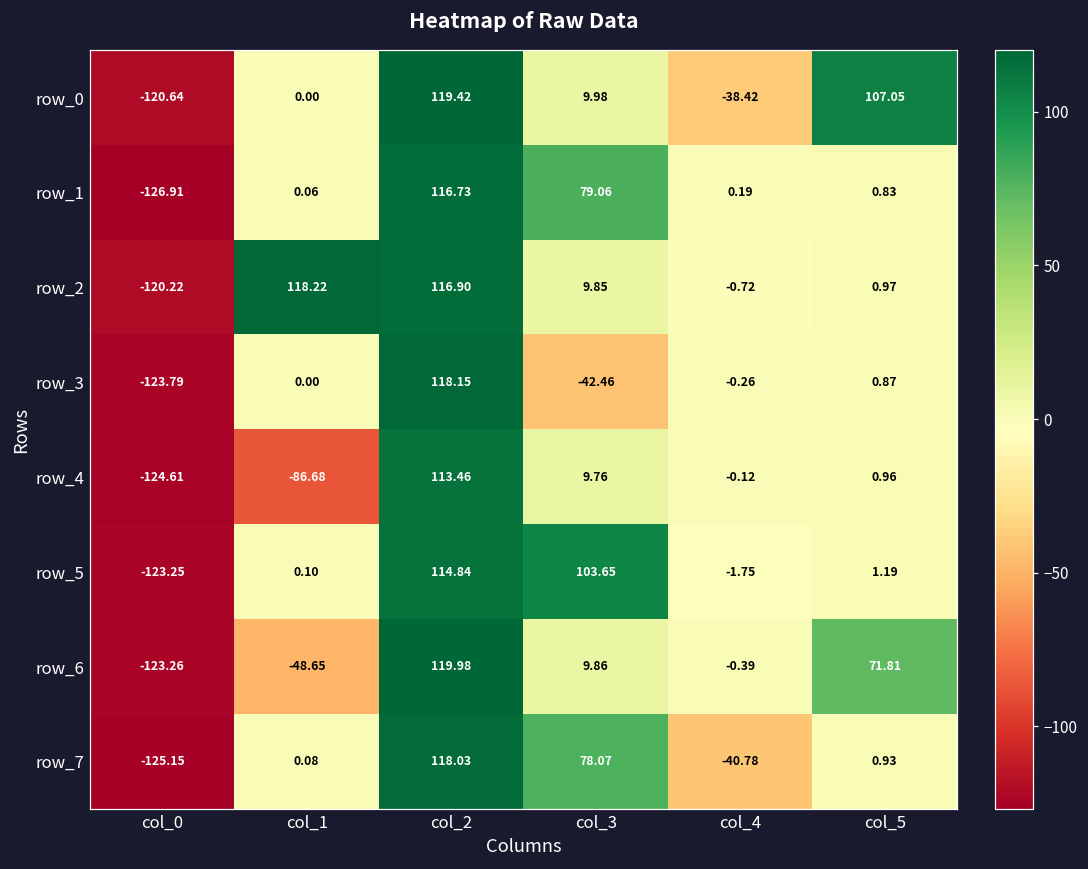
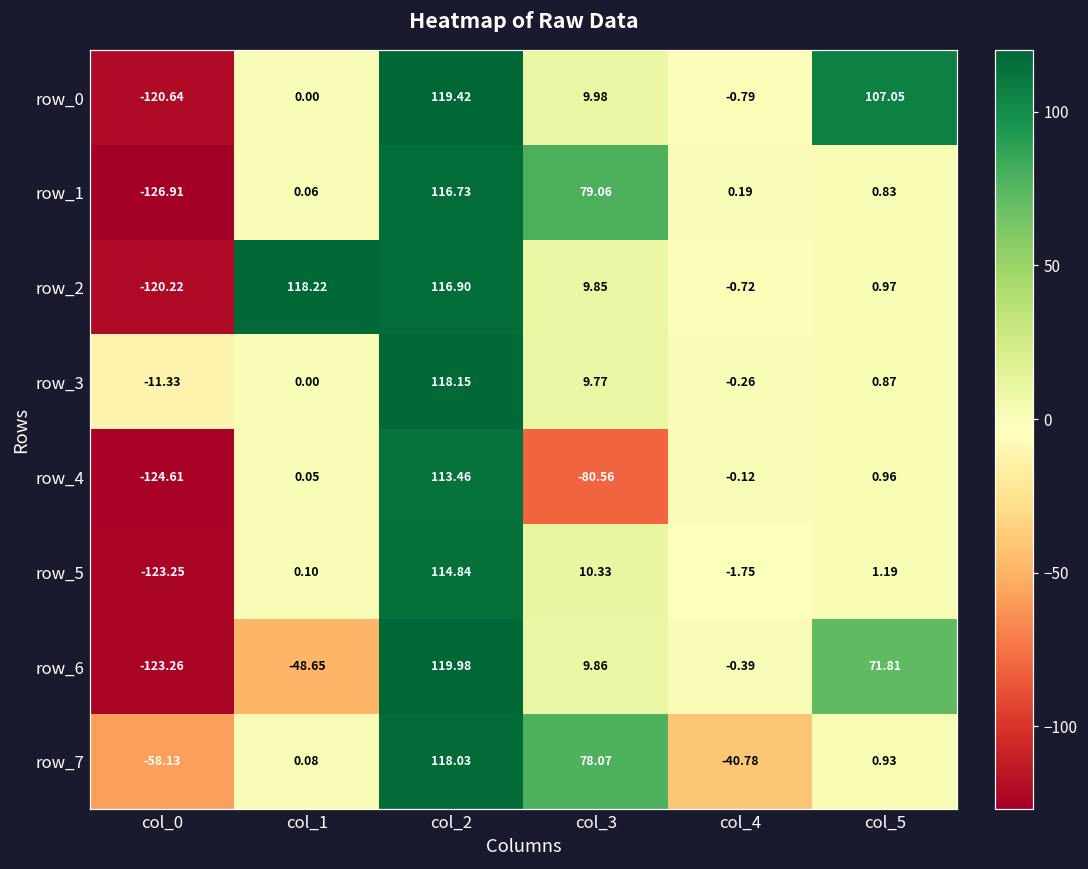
  {
    "row_0": {
      "col_0": -120.64,
      "col_1": 0.00,
      "col_2": 119.42,
      "col_3": 9.98,
-     "col_4": -38.42,
+     "col_4": -0.79,
      "col_5": 107.05
    },
    "row_1": {
      "col_0": -126.91,
      "col_1": 0.06,
      "col_2": 116.73,
      "col_3": 79.06,
      "col_4": 0.19,
      "col_5": 0.83
    },
    "row_2": {
      "col_0": -120.22,
      "col_1": 118.22,
      "col_2": 116.90,
      "col_3": 9.85,
      "col_4": -0.72,
      "col_5": 0.97
    },
    "row_3": {
-     "col_0": -123.79,
+     "col_0": -11.33,
      "col_1": 0.00,
      "col_2": 118.15,
-     "col_3": -42.46,
+     "col_3": 9.77,
      "col_4": -0.26,
      "col_5": 0.87
    },
    "row_4": {
      "col_0": -124.61,
-     "col_1": -86.68,
+     "col_1": 0.05,
      "col_2": 113.46,
-     "col_3": 9.76,
+     "col_3": -80.56,
      "col_4": -0.12,
      "col_5": 0.96
    },
    "row_5": {
      "col_0": -123.25,
      "col_1": 0.10,
      "col_2": 114.84,
-     "col_3": 103.65,
+     "col_3": 10.33,
      "col_4": -1.75,
      "col_5": 1.19
    },
    "row_6": {
      "col_0": -123.26,
      "col_1": -48.65,
      "col_2": 119.98,
      "col_3": 9.86,
      "col_4": -0.39,
      "col_5": 71.81
    },
    "row_7": {
-     "col_0": -125.15,
+     "col_0": -58.13,
      "col_1": 0.08,
      "col_2": 118.03,
      "col_3": 78.07,
      "col_4": -40.78,
      "col_5": 0.93
    }
  }
